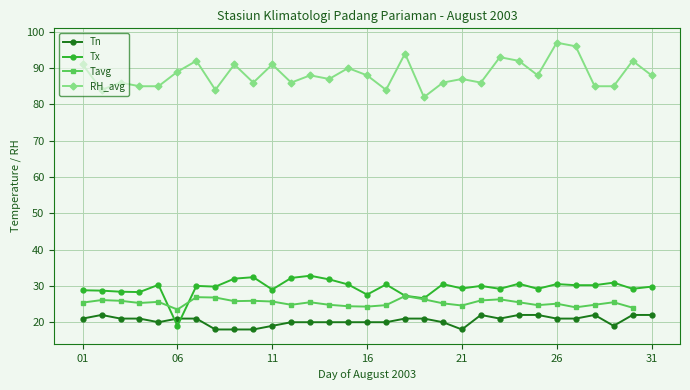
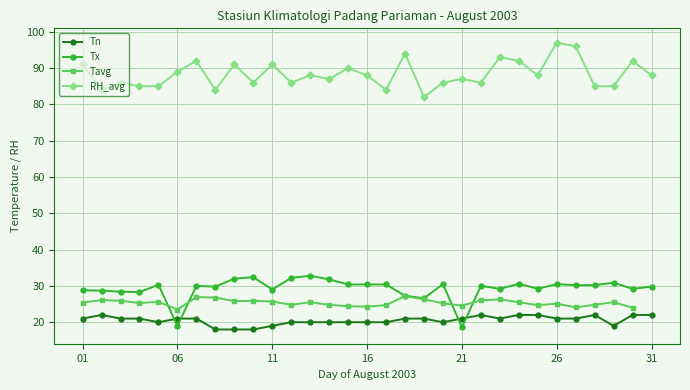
  {
    "Tn": {
      "01": 21,
      "06": 21,
      "11": 19,
      "16": 20,
-     "21": 18,
+     "21": 21,
      "26": 21,
      "31": 22
    },
    "Tx": {
      "01": 29,
      "06": 19,
      "11": 29,
-     "16": 28,
-     "21": 29,
+     "16": 30,
+     "21": 19,
      "26": 31,
      "31": 30
    },
    "Tavg": {
      "01": 25,
      "06": 24
    },
    "RH_avg": {
      "06": 89,
      "11": 91,
      "16": 88,
      "21": 87,
      "26": 97,
      "31": 88
    }
  }
